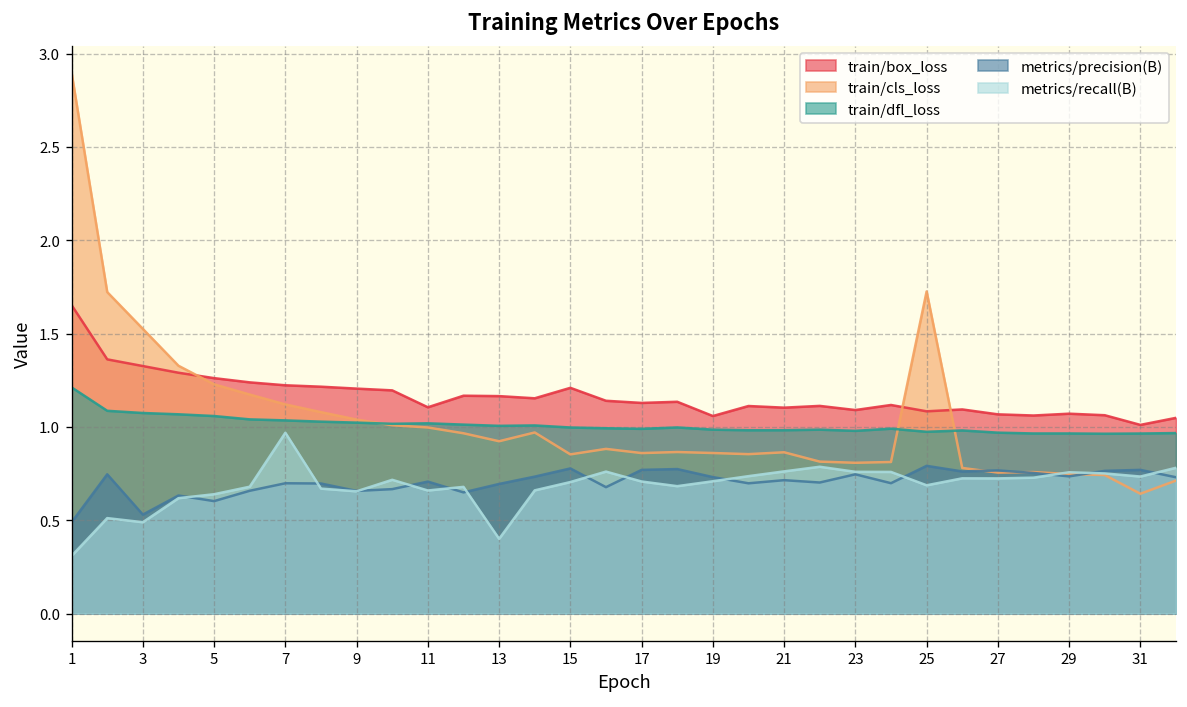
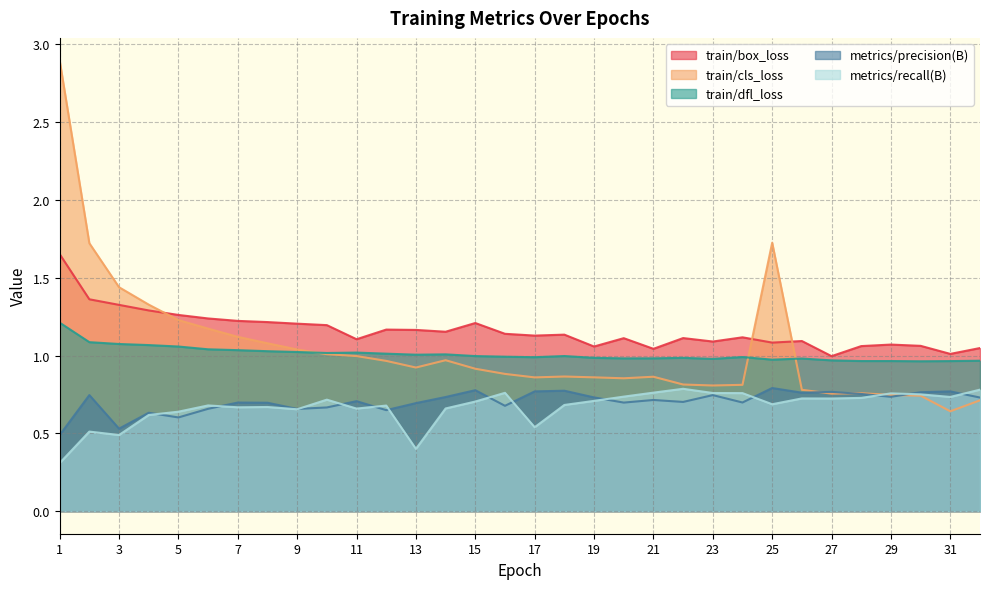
  {
    "train/box_loss": {
      "1": 1.65,
      "3": 1.33,
      "5": 1.26,
      "7": 1.22,
      "9": 1.21,
      "11": 1.11,
      "13": 1.17,
      "15": 1.21,
      "17": 1.13,
      "19": 1.06,
-     "21": 1.10,
+     "21": 1.04,
      "23": 1.09,
      "25": 1.08,
-     "27": 1.07,
+     "27": 1.00,
      "29": 1.07,
      "31": 1.01
    },
    "train/cls_loss": {
      "1": 2.90,
-     "3": 1.53,
+     "3": 1.44,
      "5": 1.23,
      "7": 1.12,
      "11": 1.00,
      "13": 0.92,
-     "15": 0.85,
+     "15": 0.92,
      "17": 0.86,
      "19": 0.86,
      "21": 0.86,
      "23": 0.81,
      "25": 1.73,
      "31": 0.64
    },
    "metrics/recall(B)": {
      "1": 0.31,
      "3": 0.49,
      "5": 0.64,
-     "7": 0.97,
+     "7": 0.67,
      "11": 0.66,
      "13": 0.40,
      "15": 0.70,
-     "17": 0.71,
+     "17": 0.54,
      "19": 0.71,
      "21": 0.76,
      "25": 0.69,
      "27": 0.72,
      "31": 0.73
    }
  }
